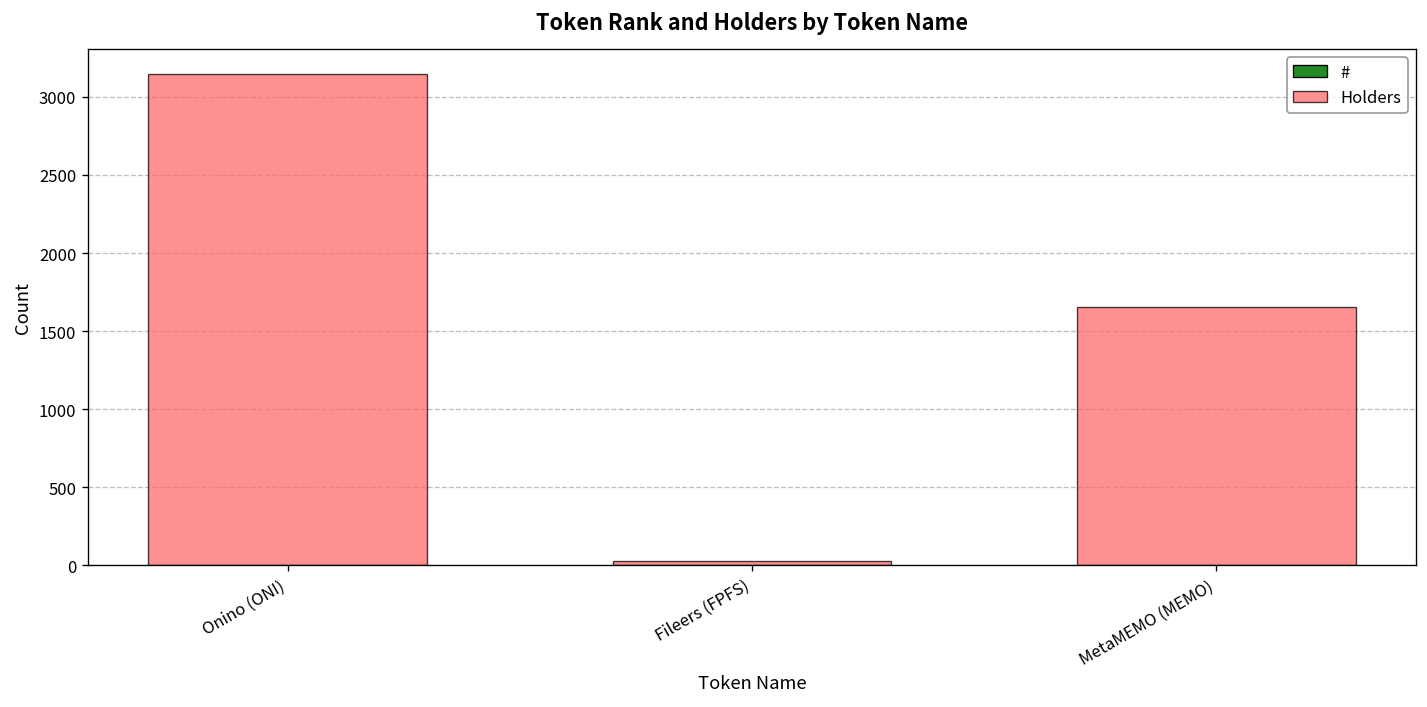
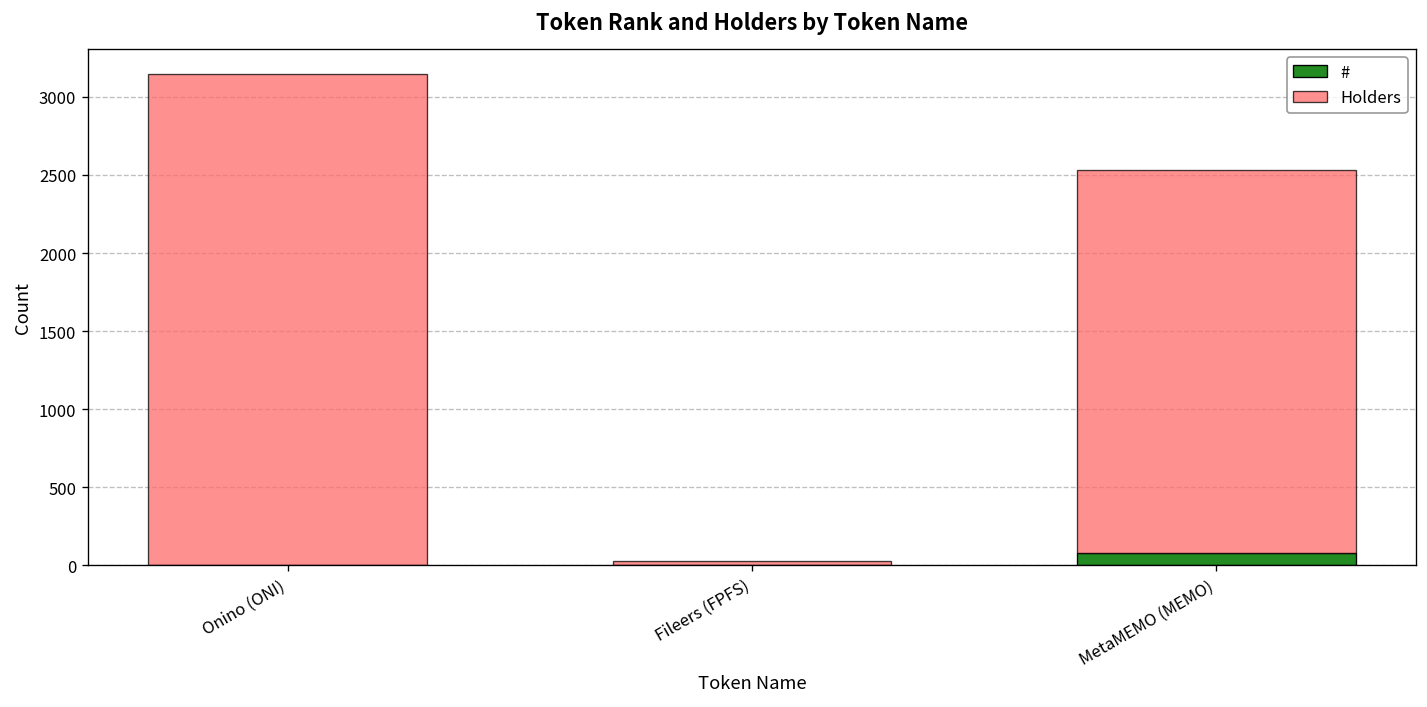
  {
    "#": {
-     "MetaMEMO (MEMO)": 0
+     "MetaMEMO (MEMO)": 80
    },
    "Holders": {
      "Onino (ONI)": 3150,
      "Fileers (FPFS)": 20,
-     "MetaMEMO (MEMO)": 1650
+     "MetaMEMO (MEMO)": 2450
    }
  }
